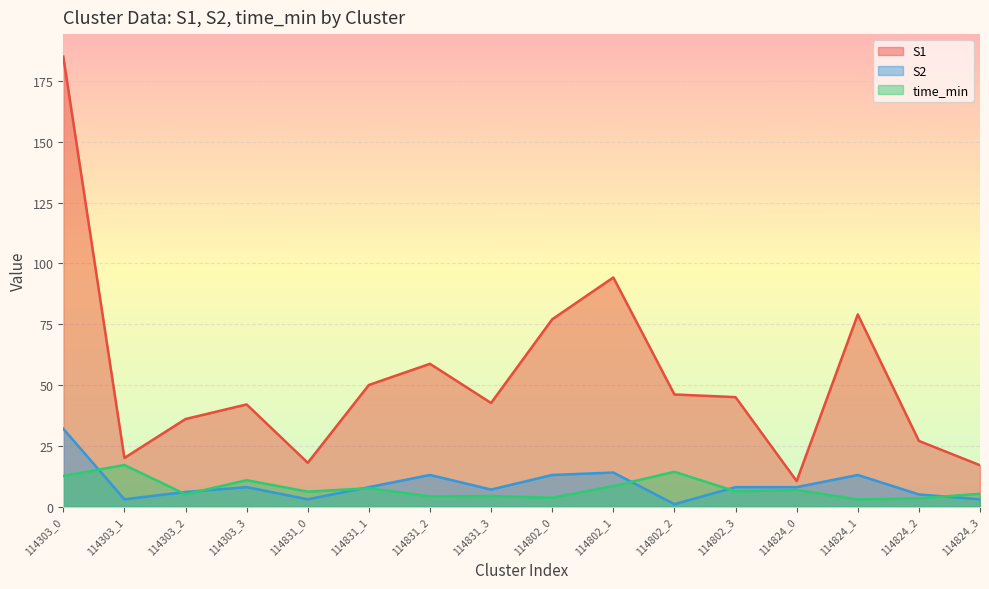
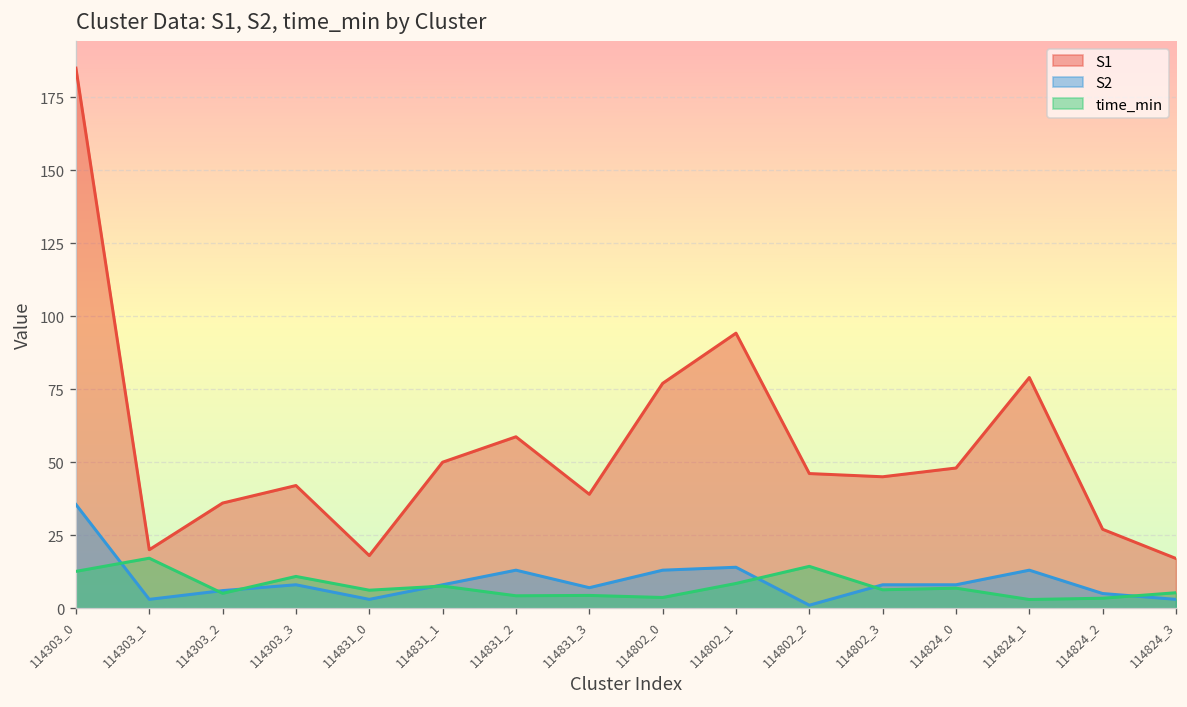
  {
    "S1": {
      "114303_0": 185,
      "114303_1": 20,
      "114303_2": 36,
      "114303_3": 42,
      "114831_0": 18,
      "114831_1": 50,
      "114831_2": 59,
-     "114831_3": 43,
+     "114831_3": 39,
      "114802_0": 77,
      "114802_1": 94,
      "114802_2": 46,
      "114802_3": 45,
-     "114824_0": 11,
+     "114824_0": 48,
      "114824_1": 79,
      "114824_2": 27,
      "114824_3": 17
    },
    "S2": {
-     "114303_0": 32,
+     "114303_0": 36,
      "114303_1": 3,
      "114303_3": 8,
      "114831_0": 3,
      "114831_2": 13,
      "114831_3": 7,
      "114802_0": 13,
      "114802_1": 14,
      "114802_2": 1,
      "114802_3": 8,
      "114824_0": 8,
      "114824_1": 13,
      "114824_2": 5,
      "114824_3": 3
    },
    "time_min": {
      "114303_0": 13,
      "114303_1": 17,
      "114303_3": 11,
      "114831_0": 6,
      "114831_2": 4,
      "114831_3": 4,
      "114802_0": 4,
      "114802_1": 8,
      "114802_2": 14,
      "114802_3": 6,
      "114824_0": 7,
      "114824_1": 3,
      "114824_2": 3,
      "114824_3": 5
    }
  }
